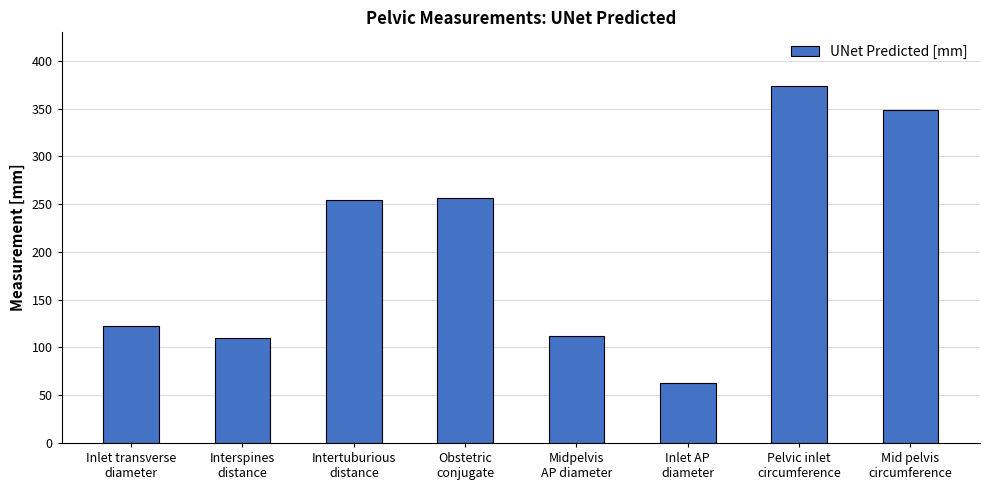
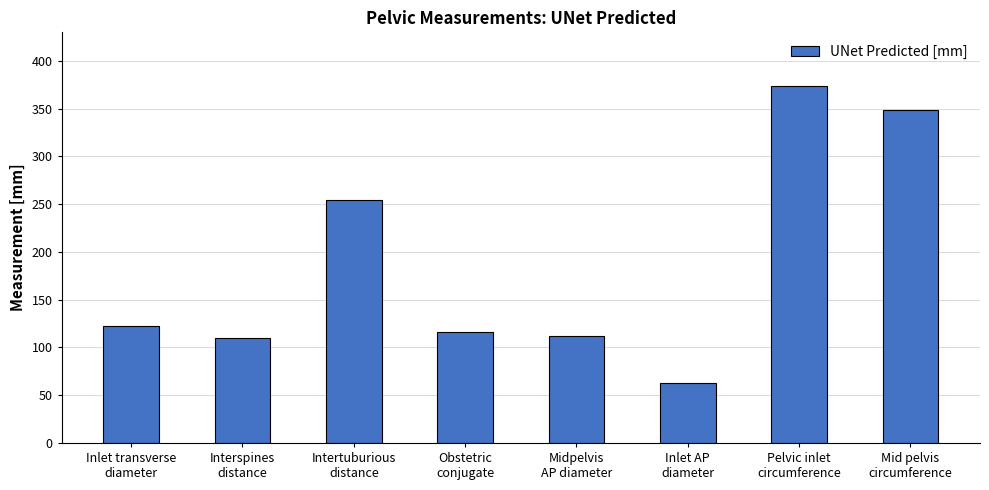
  {
    "Inlet transverse diameter": 120,
    "Interspines distance": 110,
    "Intertuburious distance": 250,
-   "Obstetric conjugate": 260,
+   "Obstetric conjugate": 120,
    "Midpelvis AP diameter": 110,
    "Inlet AP diameter": 60,
    "Pelvic inlet circumference": 370,
    "Mid pelvis circumference": 350
  }
